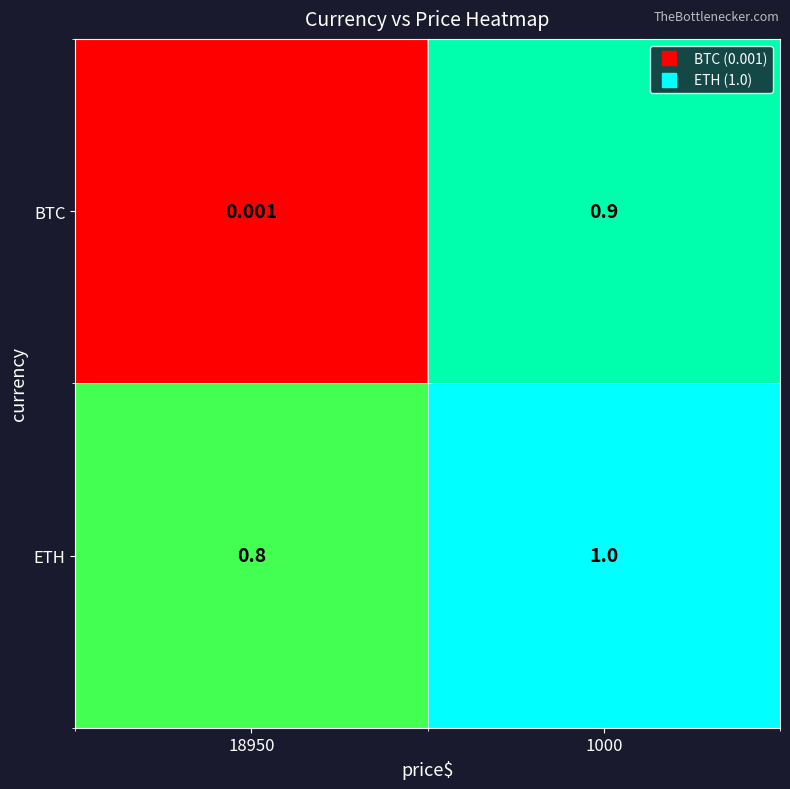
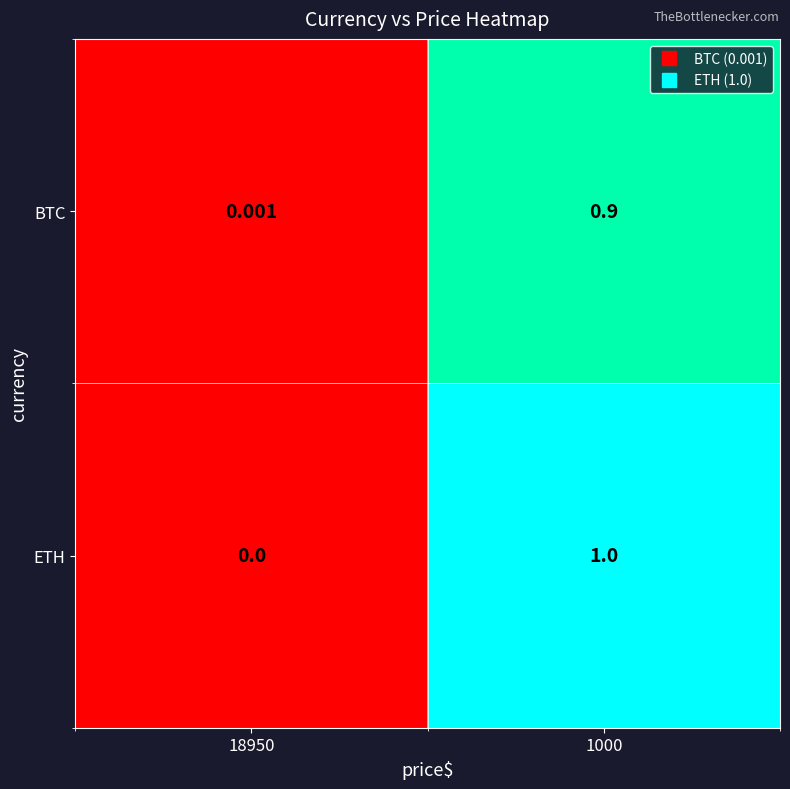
  {
    "BTC": {
      "18950": 0.001,
      "1000": 0.9
    },
    "ETH": {
-     "18950": 0.8,
+     "18950": 0.0,
      "1000": 1.0
    }
  }
